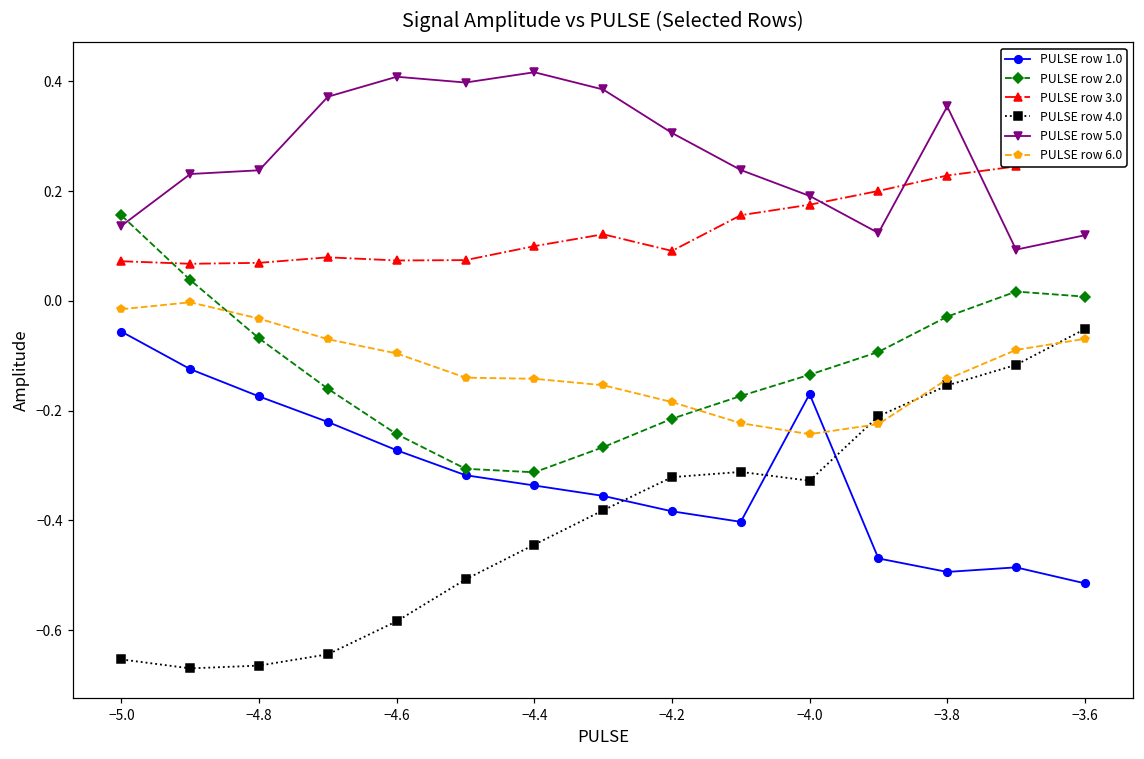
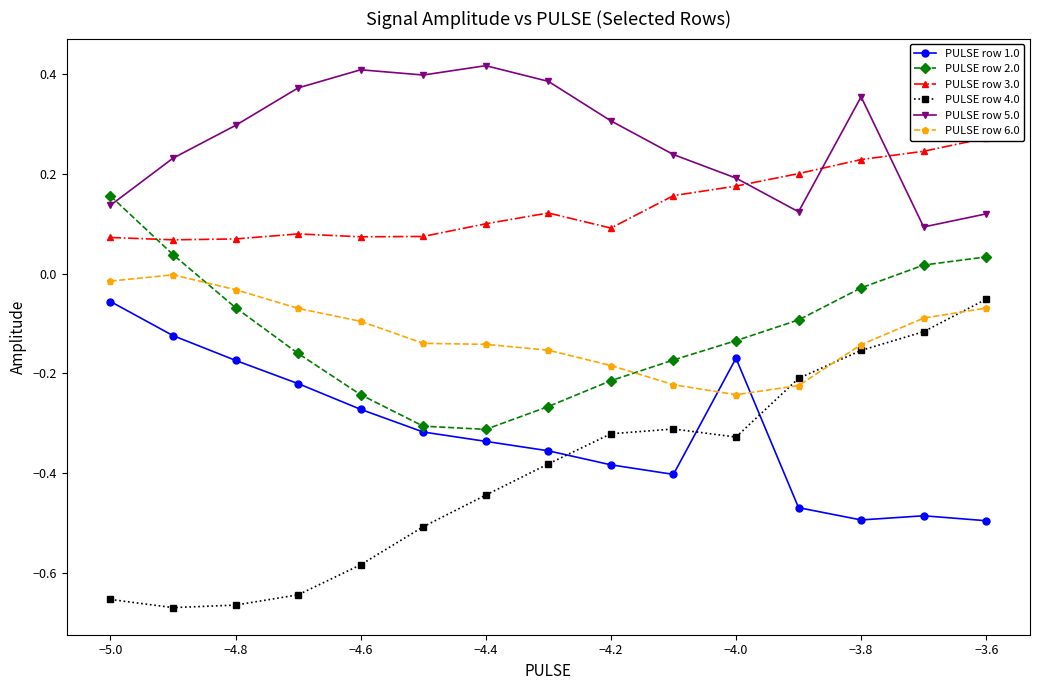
  {
    "PULSE row 1.0": {
      "−5.0": -0.06,
      "−4.8": -0.17,
      "−4.6": -0.27,
      "−4.4": -0.34,
      "−4.2": -0.38,
      "−4.0": -0.17,
      "−3.8": -0.49,
-     "−3.6": -0.51
+     "−3.6": -0.50
    },
    "PULSE row 2.0": {
      "−5.0": 0.16,
      "−4.8": -0.07,
      "−4.6": -0.24,
      "−4.4": -0.31,
      "−4.2": -0.21,
      "−4.0": -0.13,
      "−3.8": -0.03,
-     "−3.6": 0.01
+     "−3.6": 0.03
    },
    "PULSE row 3.0": {
      "−5.0": 0.07,
      "−4.8": 0.07,
      "−4.6": 0.07,
      "−4.4": 0.10,
      "−4.2": 0.09,
      "−4.0": 0.18,
      "−3.8": 0.23
    },
    "PULSE row 4.0": {
      "−5.0": -0.65,
      "−4.8": -0.66,
      "−4.6": -0.58,
      "−4.4": -0.44,
      "−4.2": -0.32,
      "−4.0": -0.33,
      "−3.8": -0.15,
      "−3.6": -0.05
    },
    "PULSE row 5.0": {
      "−5.0": 0.14,
-     "−4.8": 0.24,
+     "−4.8": 0.30,
      "−4.6": 0.41,
      "−4.4": 0.42,
      "−4.2": 0.31,
      "−4.0": 0.19,
      "−3.8": 0.35,
      "−3.6": 0.12
    },
    "PULSE row 6.0": {
      "−5.0": -0.02,
      "−4.8": -0.03,
      "−4.6": -0.10,
      "−4.4": -0.14,
      "−4.2": -0.18,
      "−4.0": -0.24,
      "−3.8": -0.14,
      "−3.6": -0.07
    }
  }
